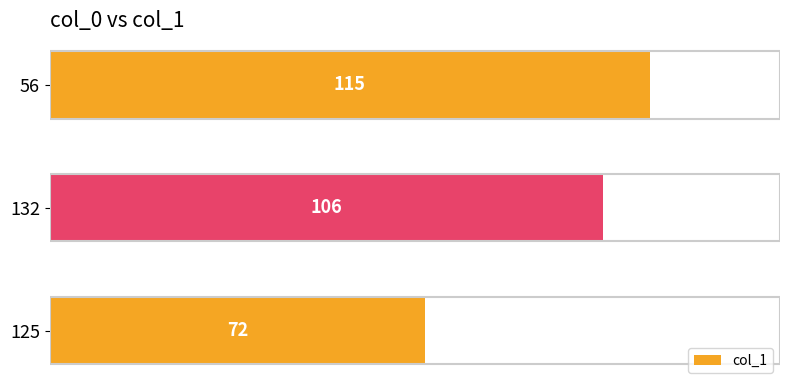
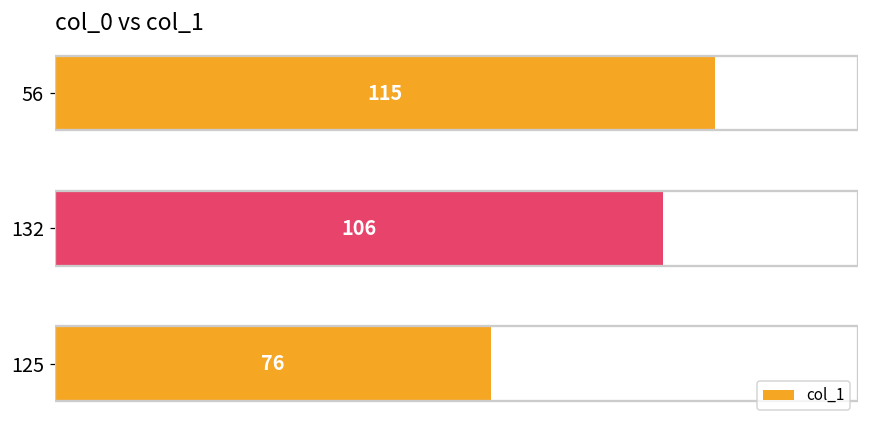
  {
    "56": 115,
    "132": 106,
-   "125": 72
+   "125": 76
  }
